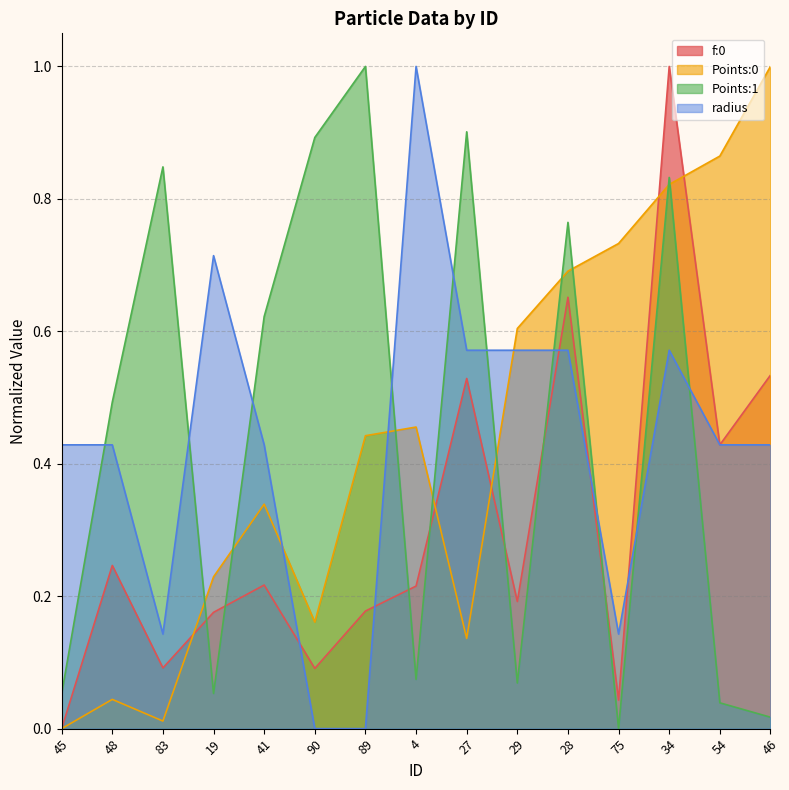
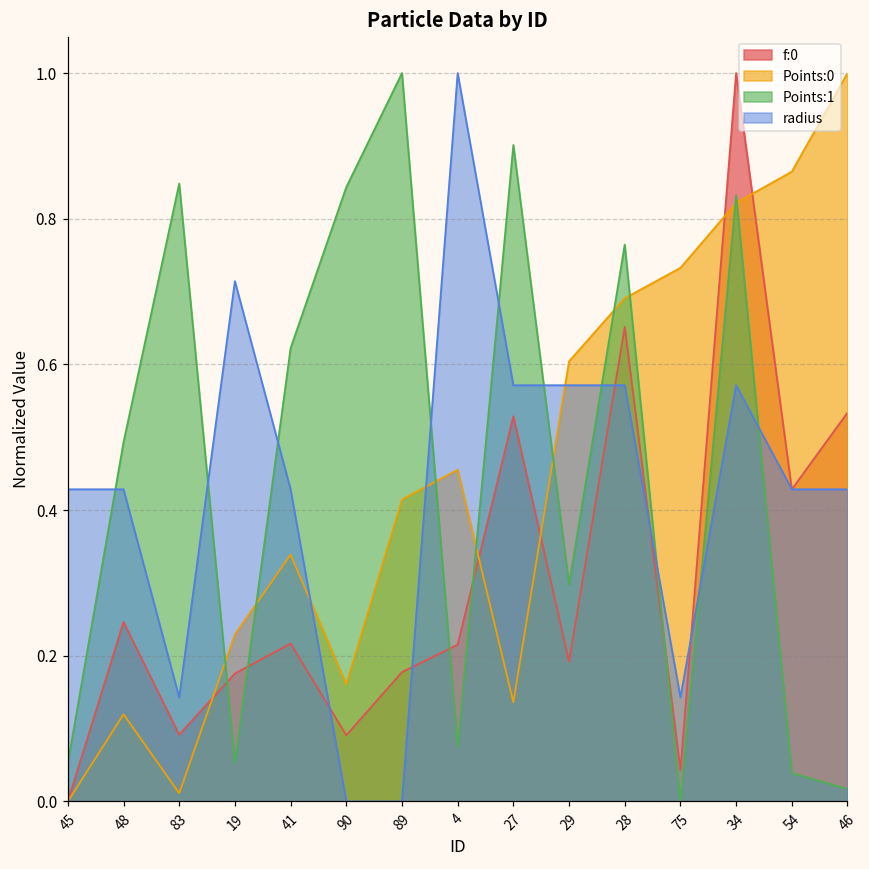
  {
    "f:0": {
      "48": 0.25,
      "83": 0.09,
      "19": 0.18,
      "41": 0.22,
      "90": 0.09,
      "89": 0.18,
      "4": 0.22,
      "27": 0.53,
      "29": 0.19,
      "28": 0.65,
      "75": 0.04,
      "34": 1.00,
      "46": 0.53
    },
    "Points:0": {
-     "48": 0.04,
+     "48": 0.12,
      "83": 0.01,
      "19": 0.23,
      "41": 0.34,
      "90": 0.16,
-     "89": 0.44,
+     "89": 0.41,
      "4": 0.46,
      "27": 0.14,
      "29": 0.60,
      "28": 0.69,
      "75": 0.73,
      "34": 0.82,
      "54": 0.86,
      "46": 1.00
    },
    "Points:1": {
      "45": 0.05,
      "48": 0.49,
      "83": 0.85,
      "19": 0.05,
      "41": 0.62,
-     "90": 0.89,
+     "90": 0.84,
      "89": 1.00,
      "4": 0.07,
      "27": 0.90,
-     "29": 0.07,
+     "29": 0.30,
      "28": 0.76,
      "75": 0.00,
      "34": 0.83,
      "54": 0.04,
      "46": 0.02
    },
    "radius": {
      "45": 0.43,
      "48": 0.43,
      "83": 0.14,
      "19": 0.71,
      "41": 0.43,
      "90": 0.00,
      "89": 0.00,
      "4": 1.00,
      "27": 0.57,
      "29": 0.57,
      "28": 0.57,
      "75": 0.14,
      "34": 0.57,
      "46": 0.43
    }
  }
